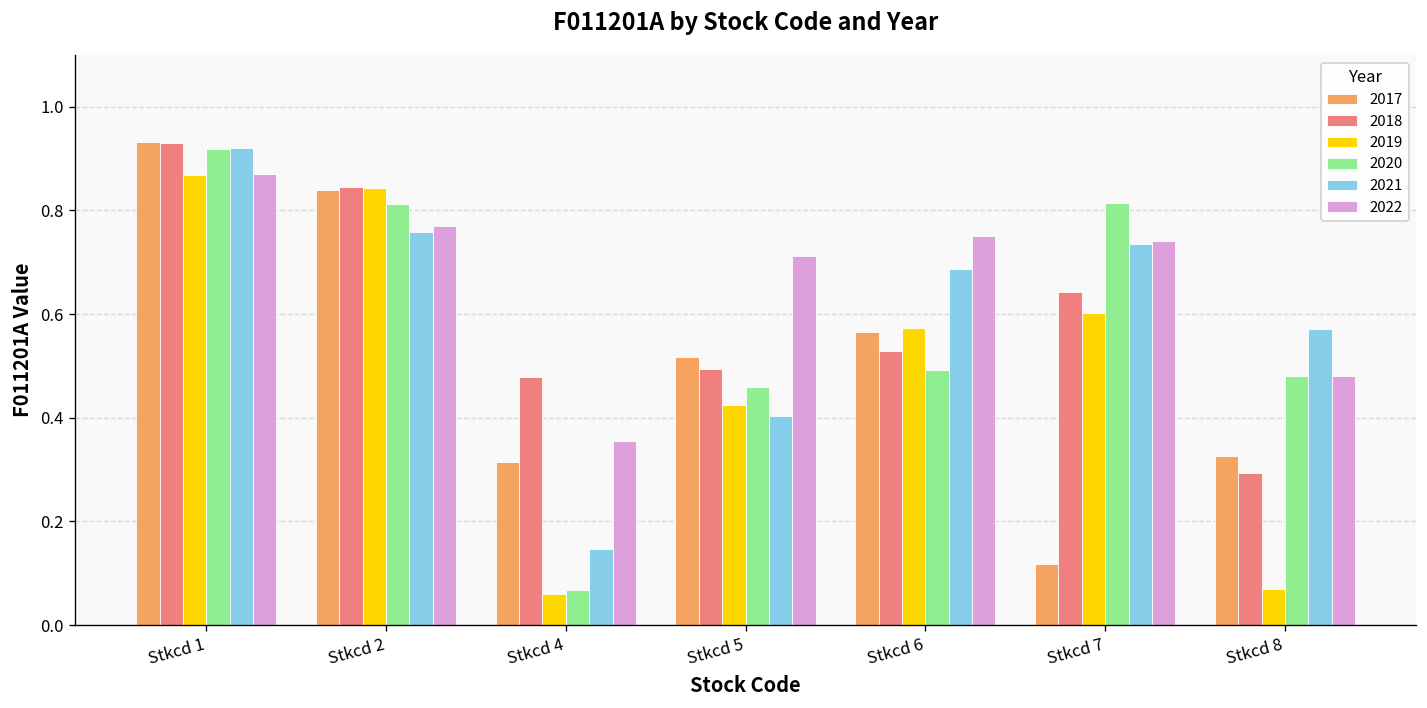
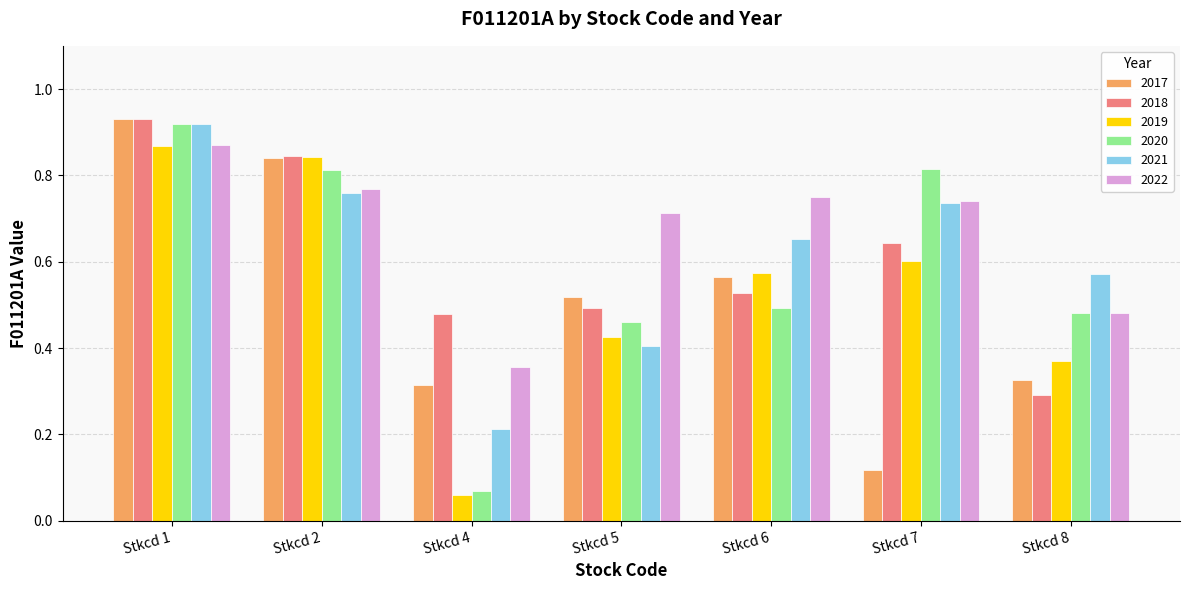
  {
    "2019": {
      "Stkcd 1": 0.87,
      "Stkcd 2": 0.84,
      "Stkcd 4": 0.06,
      "Stkcd 5": 0.43,
      "Stkcd 6": 0.57,
      "Stkcd 7": 0.60,
-     "Stkcd 8": 0.07
+     "Stkcd 8": 0.37
    },
    "2020": {
      "Stkcd 1": 0.92,
      "Stkcd 2": 0.81,
      "Stkcd 4": 0.07,
      "Stkcd 5": 0.46,
      "Stkcd 6": 0.49,
      "Stkcd 7": 0.81,
      "Stkcd 8": 0.48
    },
    "2021": {
      "Stkcd 1": 0.92,
      "Stkcd 2": 0.76,
-     "Stkcd 4": 0.15,
+     "Stkcd 4": 0.21,
      "Stkcd 5": 0.40,
-     "Stkcd 6": 0.69,
+     "Stkcd 6": 0.65,
      "Stkcd 7": 0.74,
      "Stkcd 8": 0.57
    },
    "2022": {
      "Stkcd 1": 0.87,
      "Stkcd 2": 0.77,
      "Stkcd 4": 0.36,
      "Stkcd 5": 0.71,
      "Stkcd 6": 0.75,
      "Stkcd 7": 0.74,
      "Stkcd 8": 0.48
    }
  }
